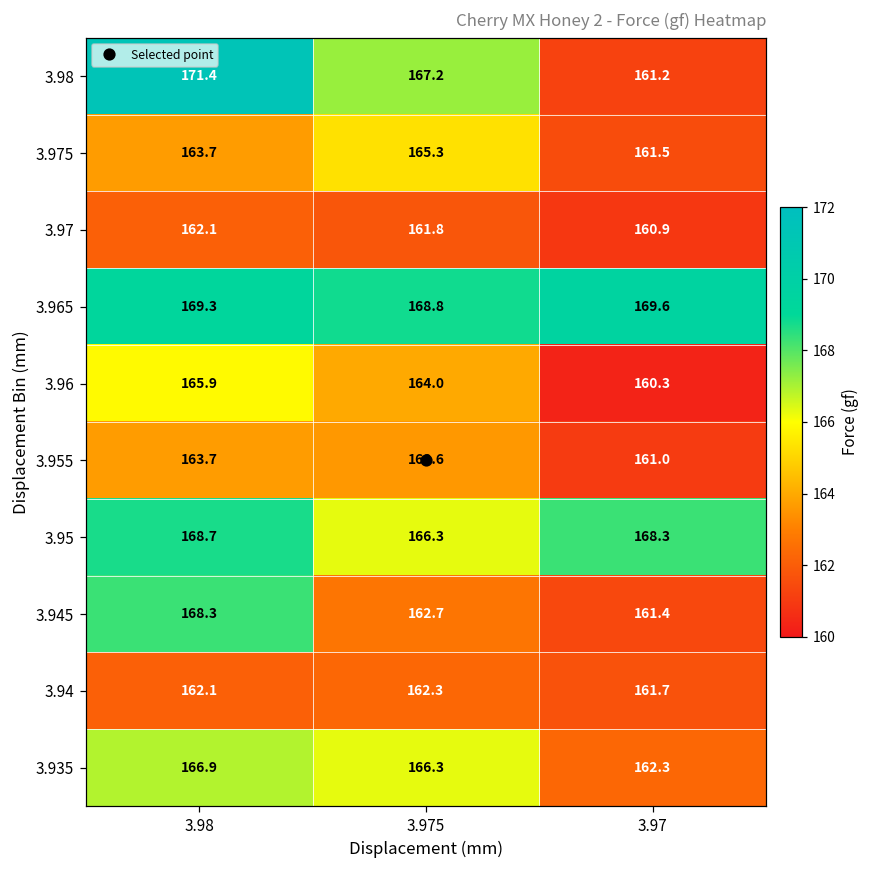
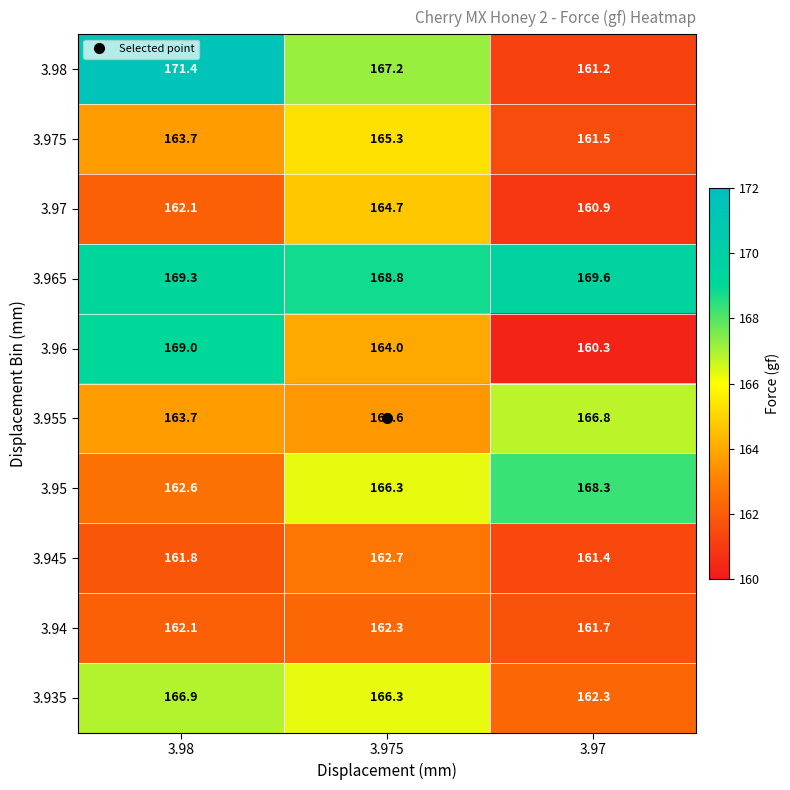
  {
    "3.98": {
      "3.98": 171.4,
      "3.975": 167.2,
      "3.97": 161.2
    },
    "3.975": {
      "3.98": 163.7,
      "3.975": 165.3,
      "3.97": 161.5
    },
    "3.97": {
      "3.98": 162.1,
-     "3.975": 161.8,
+     "3.975": 164.7,
      "3.97": 160.9
    },
    "3.965": {
      "3.98": 169.3,
      "3.975": 168.8,
      "3.97": 169.6
    },
    "3.96": {
-     "3.98": 165.9,
+     "3.98": 169.0,
      "3.975": 164.0,
      "3.97": 160.3
    },
    "3.955": {
      "3.98": 163.7,
-     "3.97": 161.0
+     "3.97": 166.8
    },
    "3.95": {
-     "3.98": 168.7,
+     "3.98": 162.6,
      "3.975": 166.3,
      "3.97": 168.3
    },
    "3.945": {
-     "3.98": 168.3,
+     "3.98": 161.8,
      "3.975": 162.7,
      "3.97": 161.4
    },
    "3.94": {
      "3.98": 162.1,
      "3.975": 162.3,
      "3.97": 161.7
    },
    "3.935": {
      "3.98": 166.9,
      "3.975": 166.3,
      "3.97": 162.3
    }
  }
